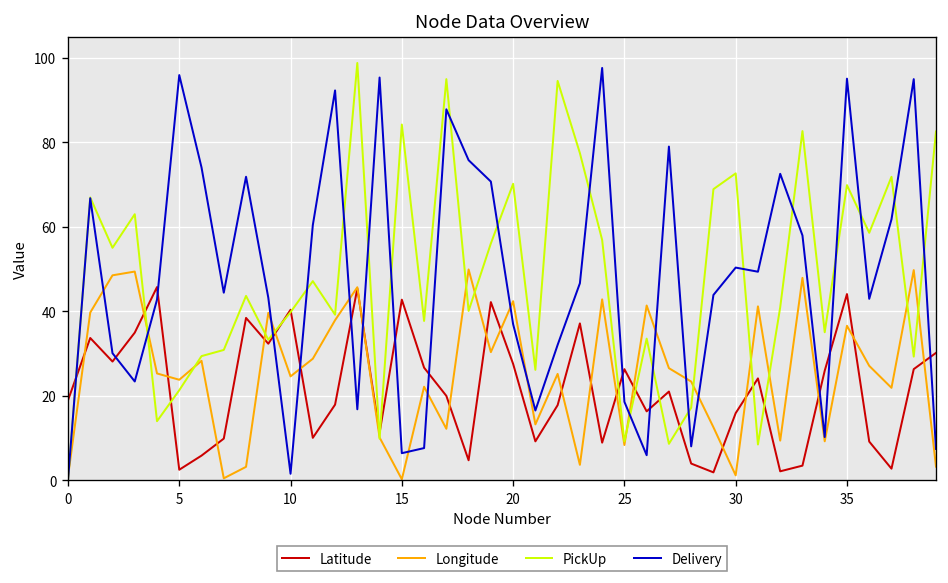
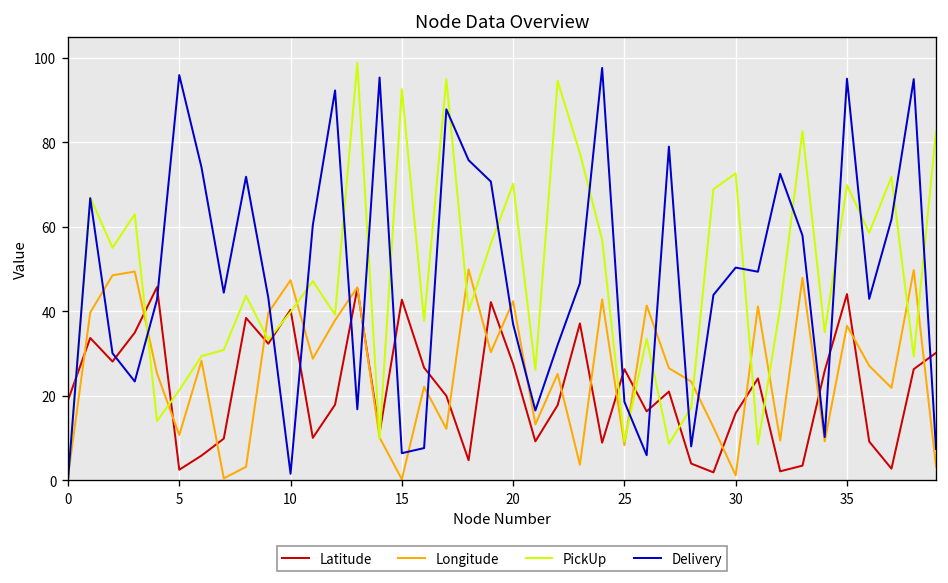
  {
    "Latitude": {
      "0": 19,
      "5": 2,
      "15": 43,
      "20": 28,
      "25": 26,
      "30": 16,
      "35": 44
    },
    "Longitude": {
      "0": 1,
-     "5": 24,
-     "10": 25,
+     "5": 11,
+     "10": 47,
      "15": 0,
      "20": 42,
      "25": 8,
      "30": 1,
      "35": 37
    },
    "PickUp": {
      "5": 21,
-     "15": 84,
+     "15": 93,
      "20": 70,
      "25": 9,
      "30": 73,
      "35": 70
    },
    "Delivery": {
      "5": 96,
      "10": 2,
      "15": 6,
      "20": 37,
      "25": 19,
      "30": 50,
      "35": 95
    }
  }
